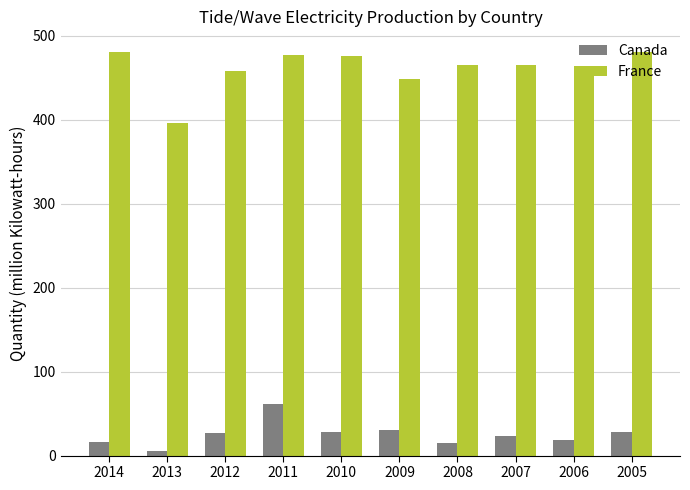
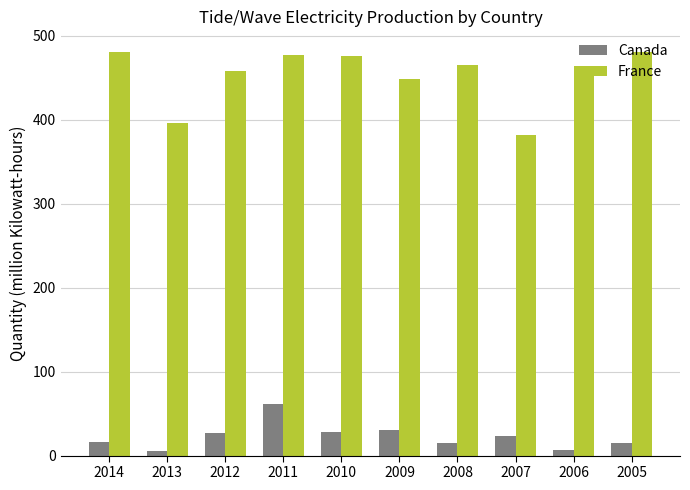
  {
    "Canada": {
      "2014": 20,
      "2013": 10,
      "2012": 30,
      "2011": 60,
      "2010": 30,
      "2009": 30,
      "2008": 20,
      "2007": 20,
-     "2006": 20,
-     "2005": 30
+     "2006": 10,
+     "2005": 20
    },
    "France": {
      "2014": 480,
      "2013": 400,
      "2012": 460,
      "2011": 480,
      "2010": 480,
      "2009": 450,
      "2008": 470,
-     "2007": 470,
+     "2007": 380,
      "2006": 460,
      "2005": 480
    }
  }
